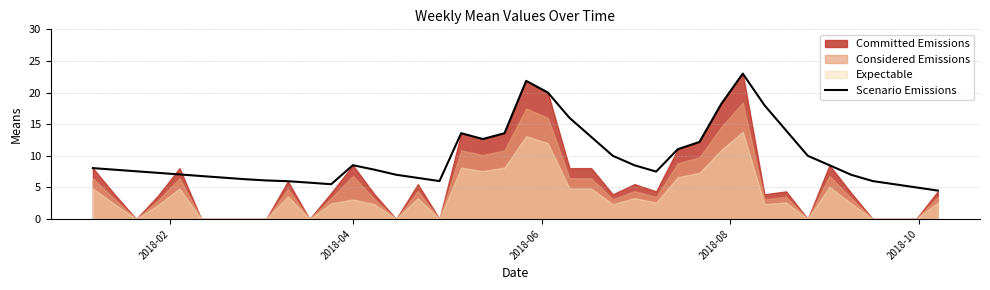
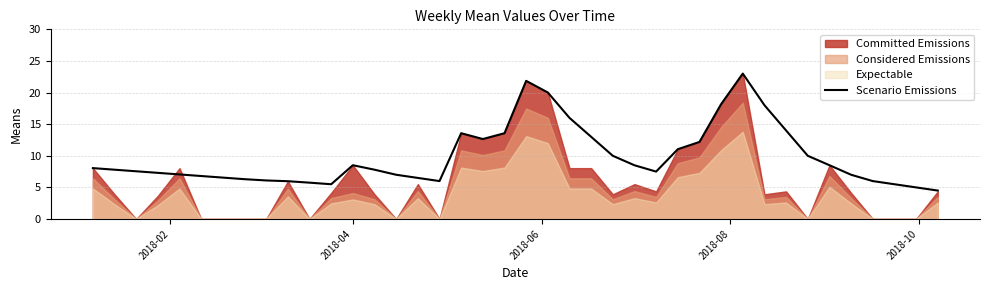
  {
    "Considered Emissions": {
-     "2018-04": 7
+     "2018-04": 4
    },
    "Expectable": {
      "2018-04": 3
    }
  }
